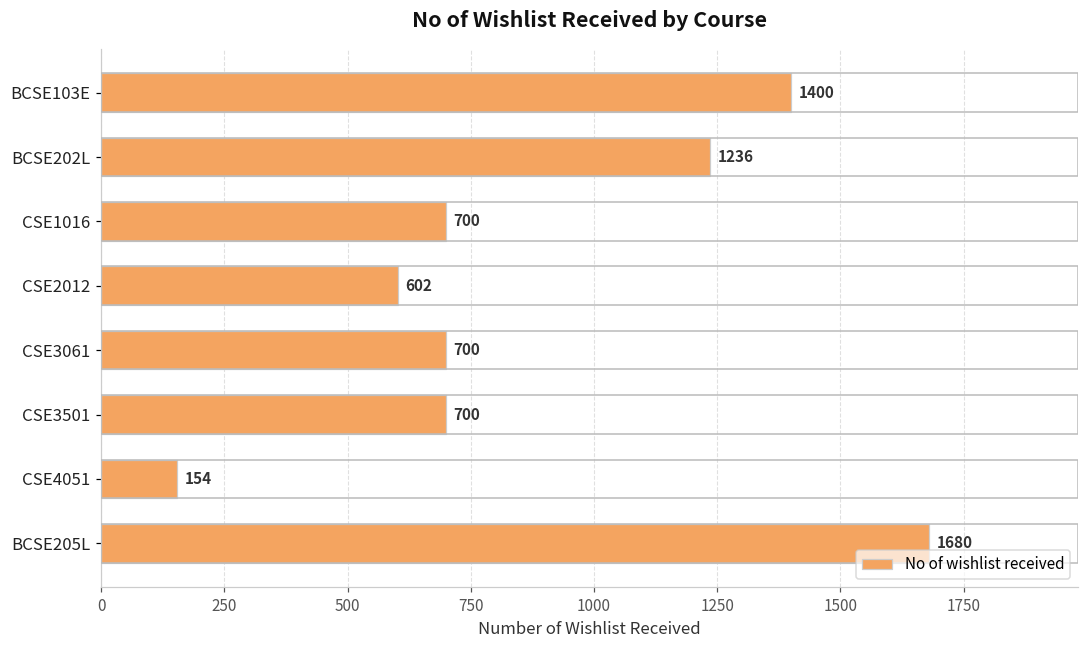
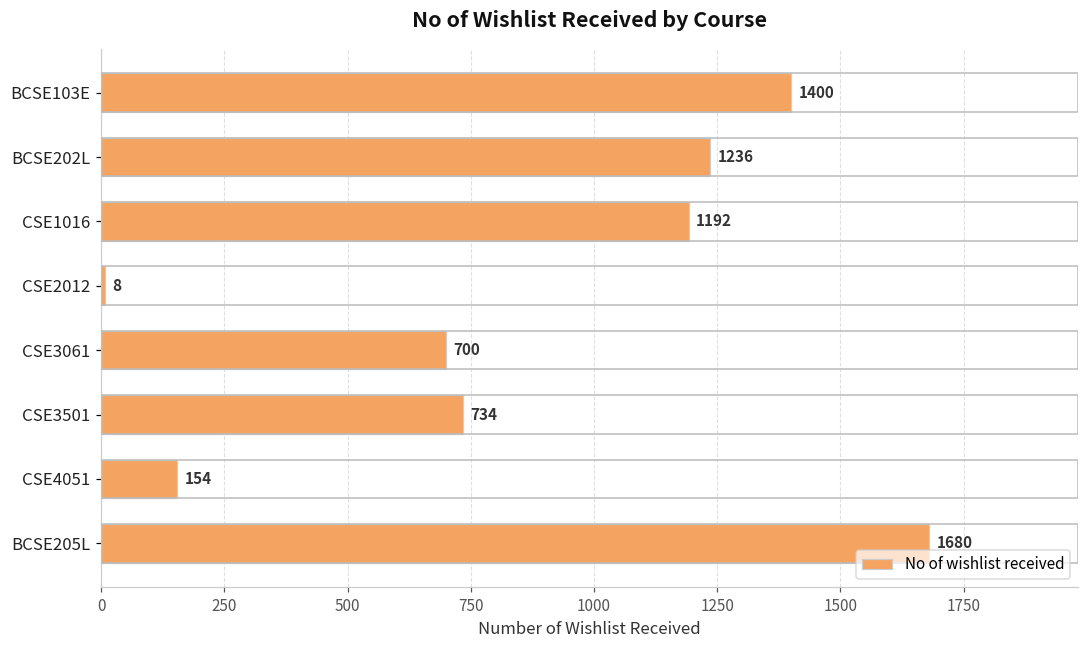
  {
    "BCSE103E": 1400,
    "BCSE202L": 1236,
-   "CSE1016": 700,
-   "CSE2012": 602,
+   "CSE1016": 1192,
+   "CSE2012": 8,
    "CSE3061": 700,
-   "CSE3501": 700,
+   "CSE3501": 734,
    "CSE4051": 154,
    "BCSE205L": 1680
  }
